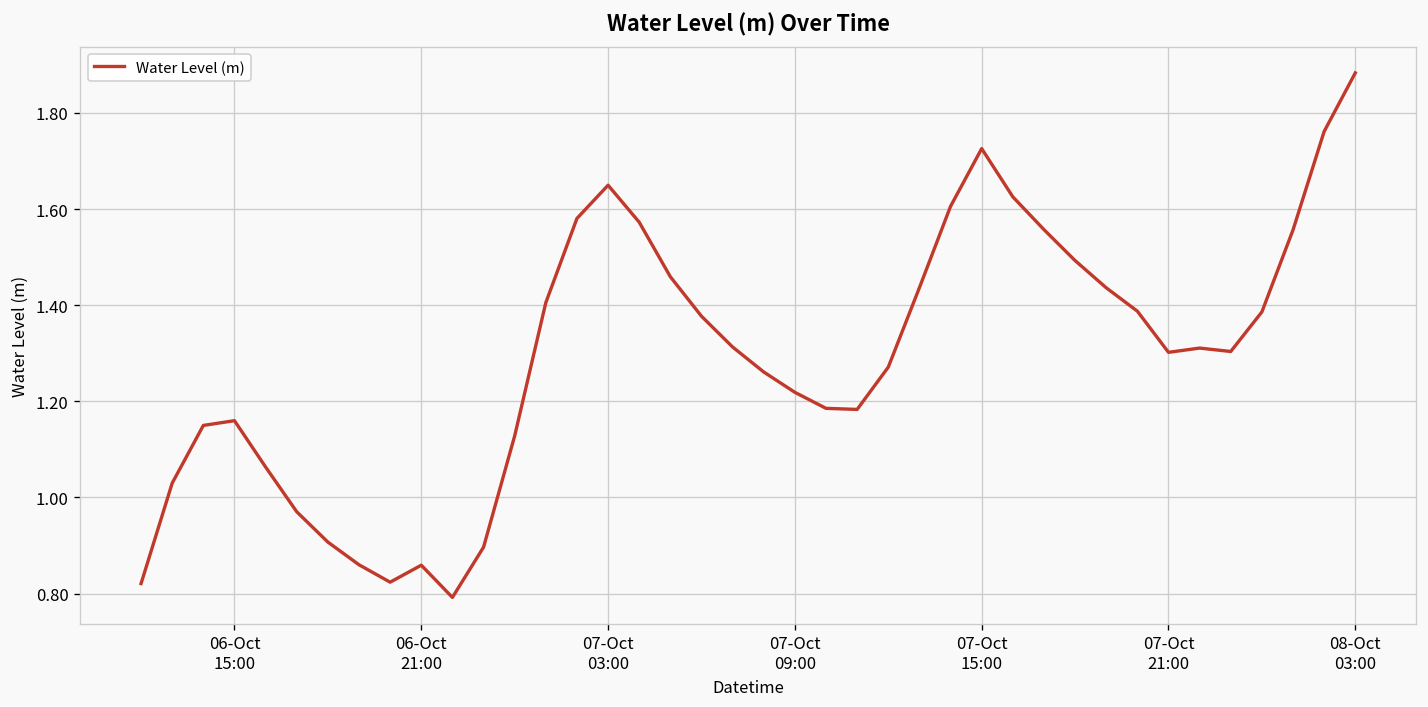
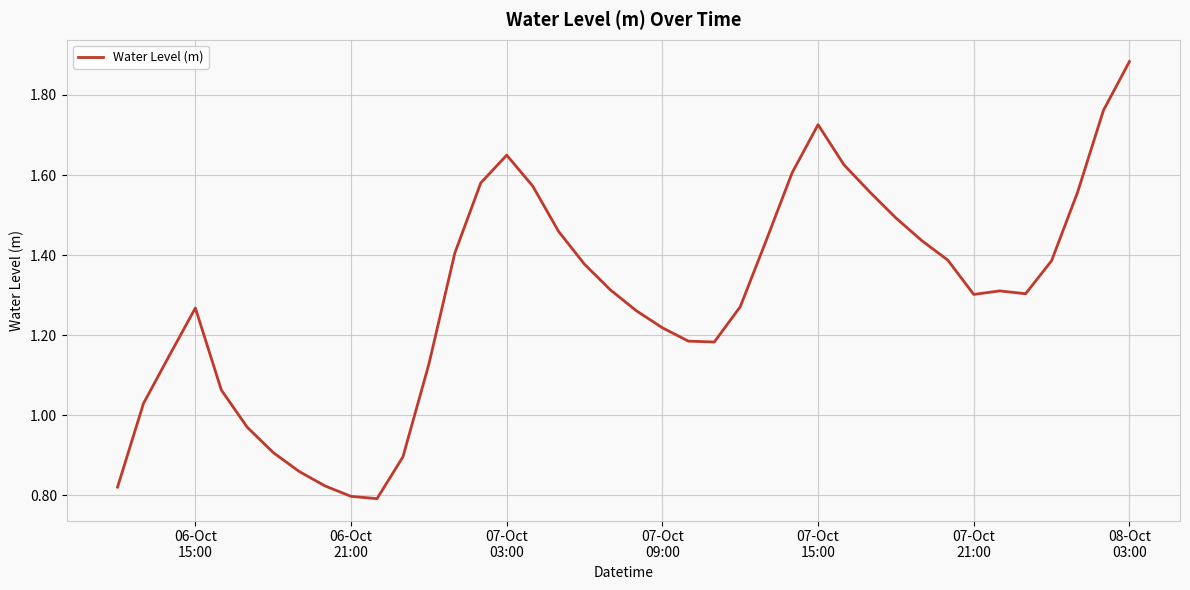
  {
-   "06-Oct 15:00": 1.16,
-   "06-Oct 21:00": 0.86,
+   "06-Oct 15:00": 1.27,
+   "06-Oct 21:00": 0.80,
    "07-Oct 03:00": 1.65,
    "07-Oct 09:00": 1.22,
    "07-Oct 15:00": 1.73,
    "07-Oct 21:00": 1.30,
    "08-Oct 03:00": 1.88
  }
